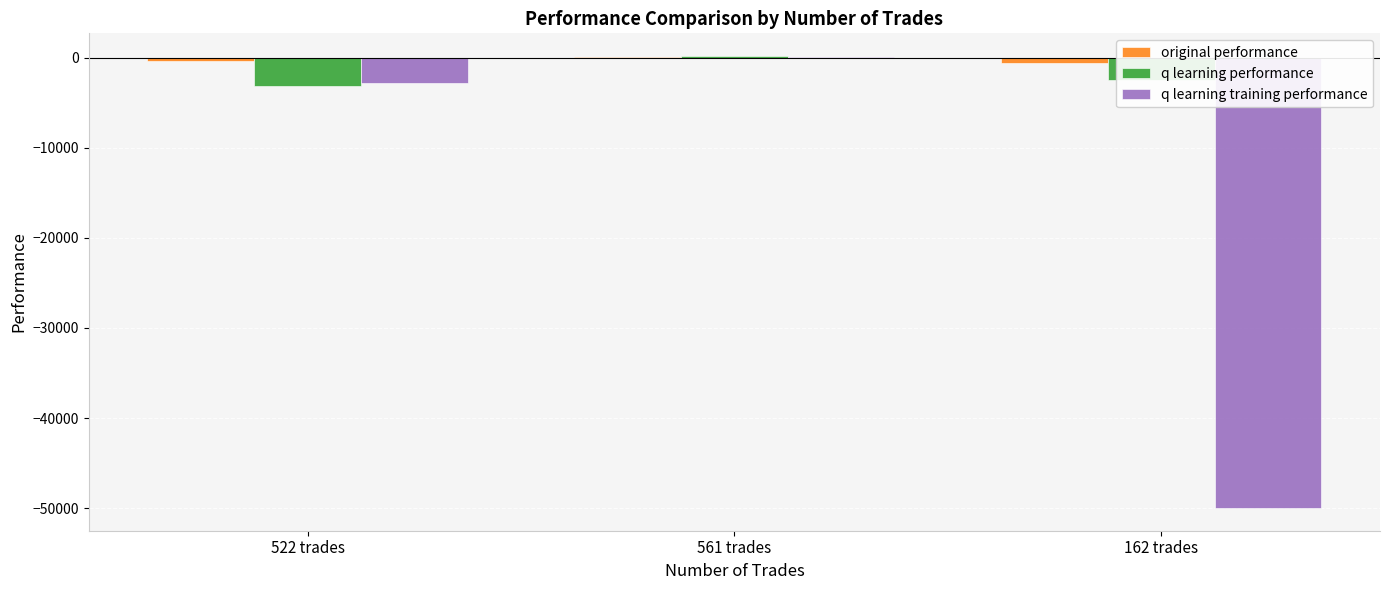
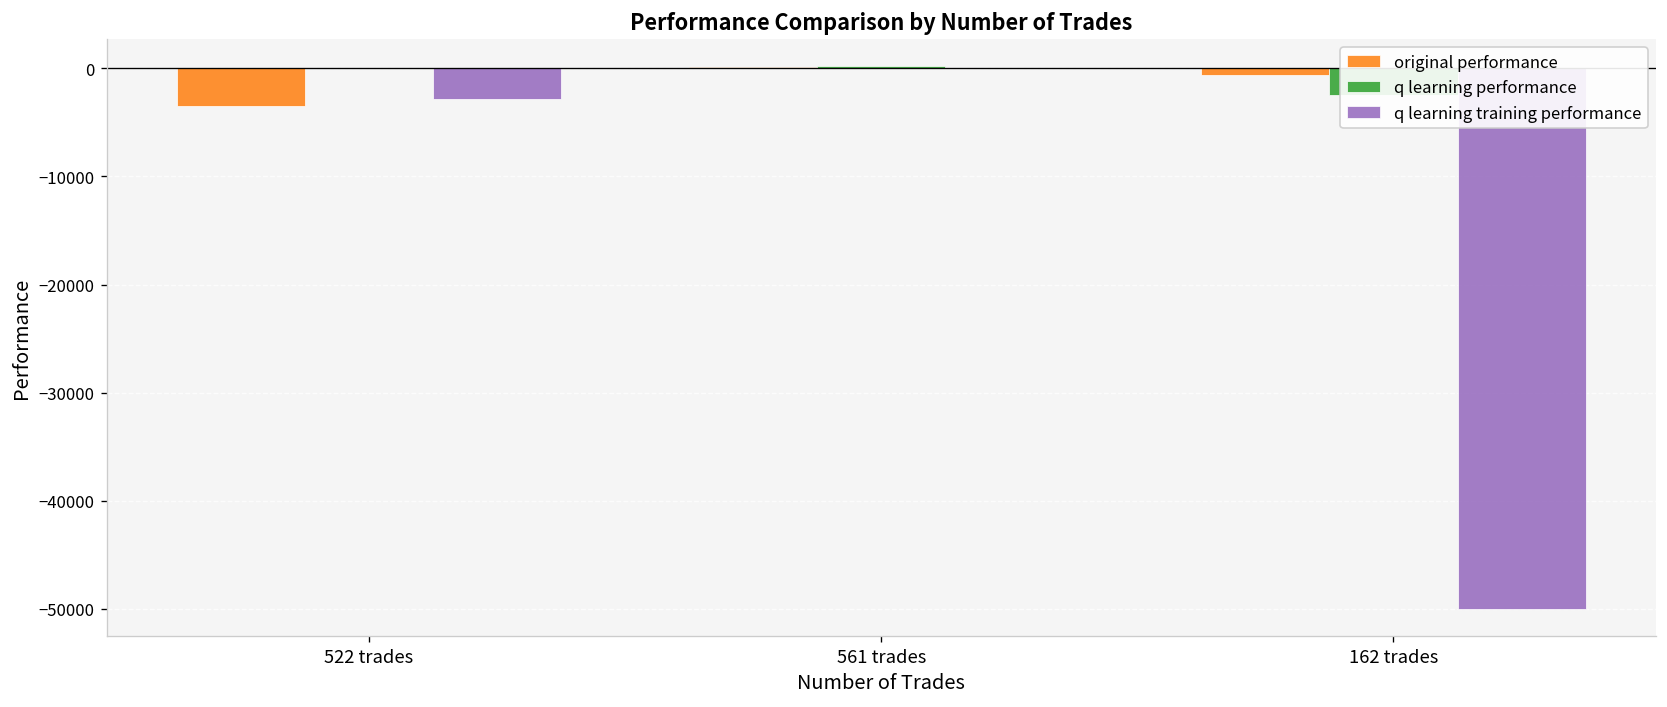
  {
    "original performance": {
-     "522 trades": 0,
+     "522 trades": -3000,
      "162 trades": -1000
    },
    "q learning performance": {
-     "522 trades": -3000
+     "522 trades": 0
    },
    "q learning training performance": {
      "522 trades": -3000,
      "162 trades": -50000
    }
  }
